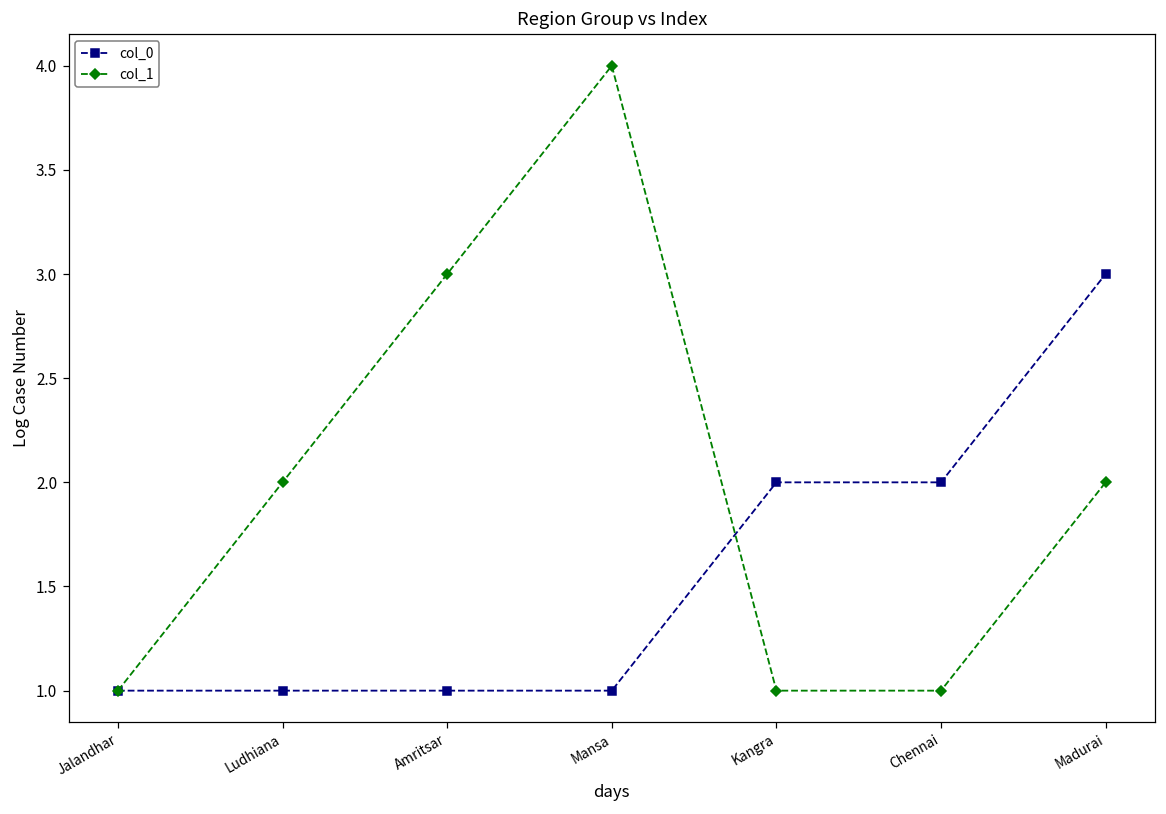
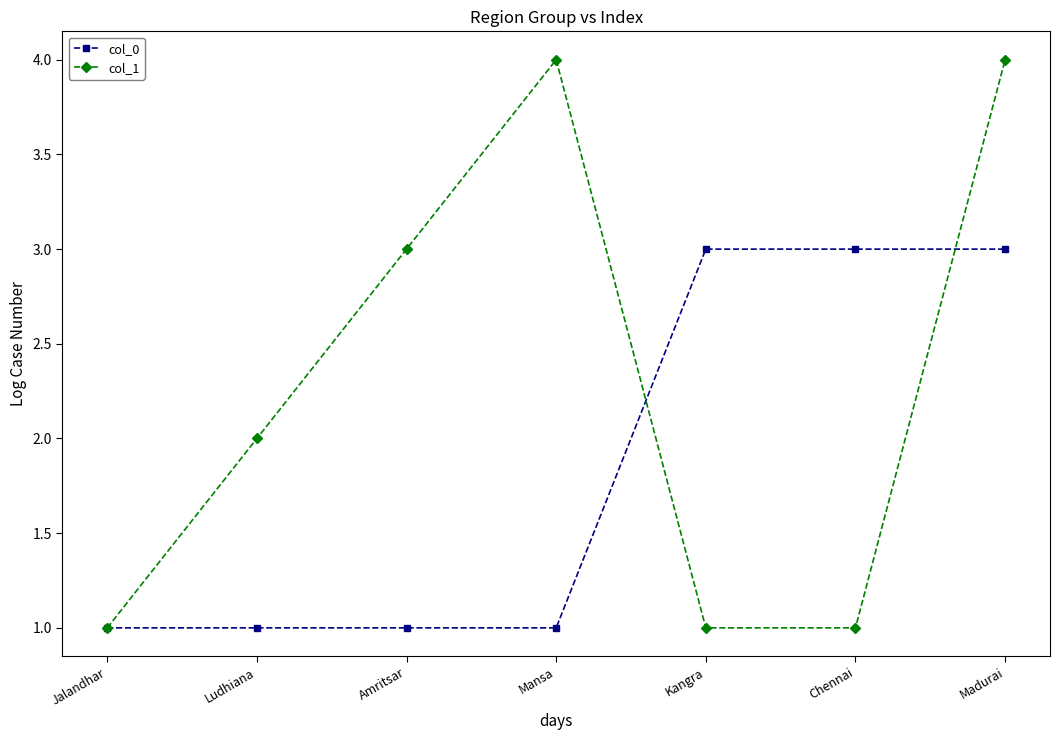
  {
    "col_0": {
      "Ludhiana": 1,
      "Amritsar": 1,
      "Mansa": 1,
-     "Kangra": 2,
-     "Chennai": 2,
+     "Kangra": 3,
+     "Chennai": 3,
      "Madurai": 3
    },
    "col_1": {
      "Ludhiana": 2,
      "Amritsar": 3,
      "Mansa": 4,
      "Kangra": 1,
      "Chennai": 1,
-     "Madurai": 2
+     "Madurai": 4
    }
  }
